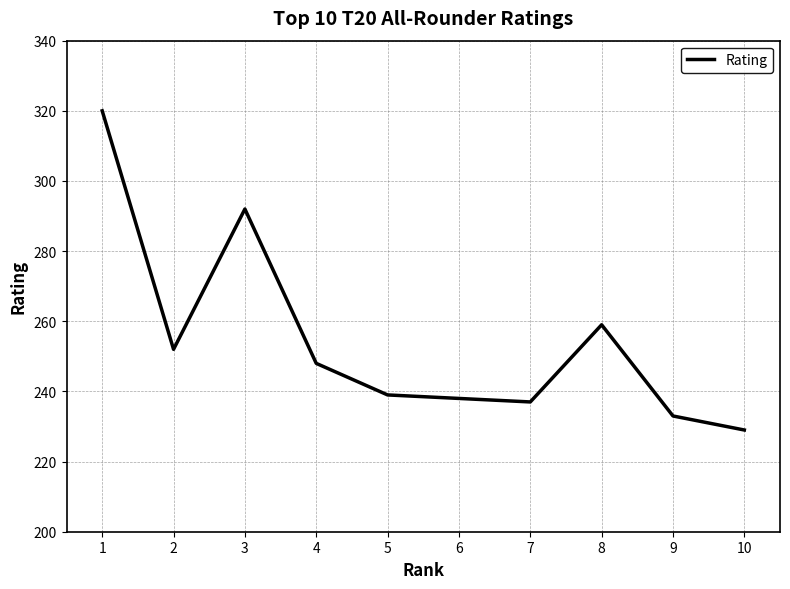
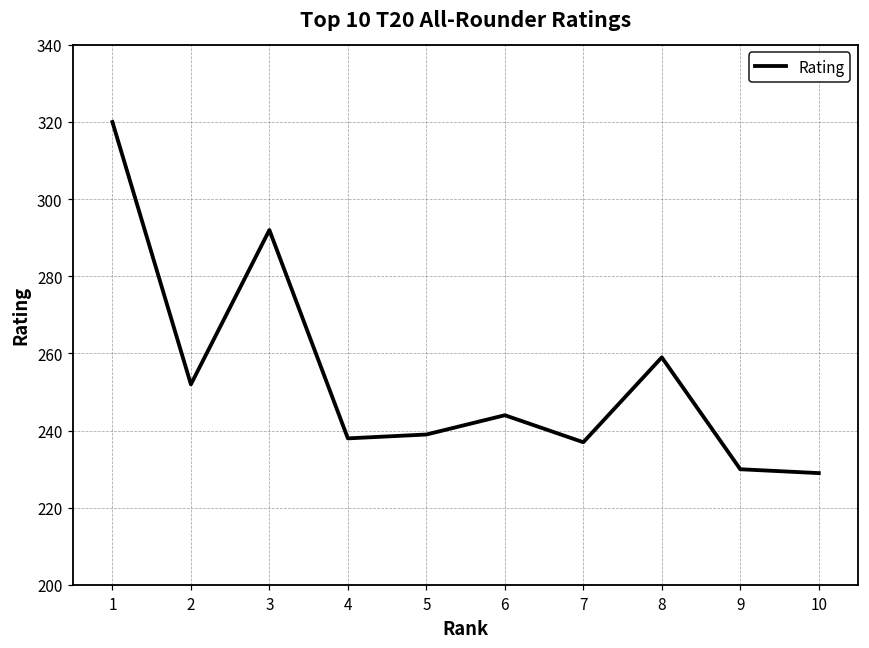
  {
    "1": 320,
    "2": 252,
    "3": 292,
-   "4": 248,
+   "4": 238,
    "5": 239,
-   "6": 238,
+   "6": 244,
    "7": 237,
    "8": 259,
-   "9": 233,
+   "9": 230,
    "10": 229
  }
